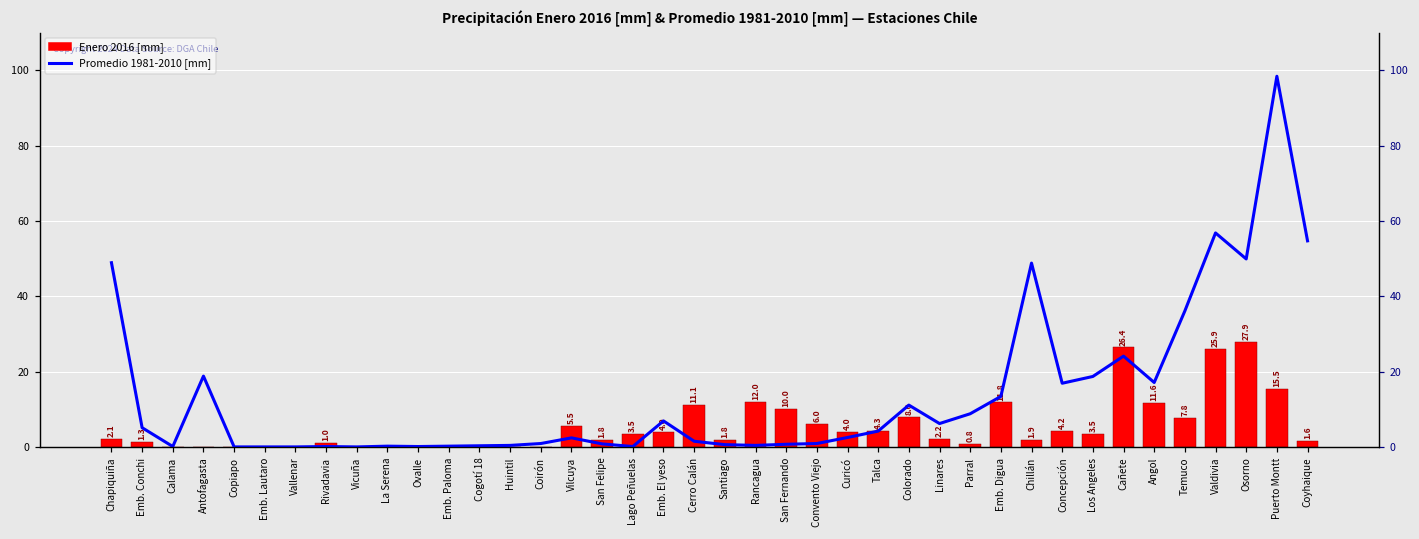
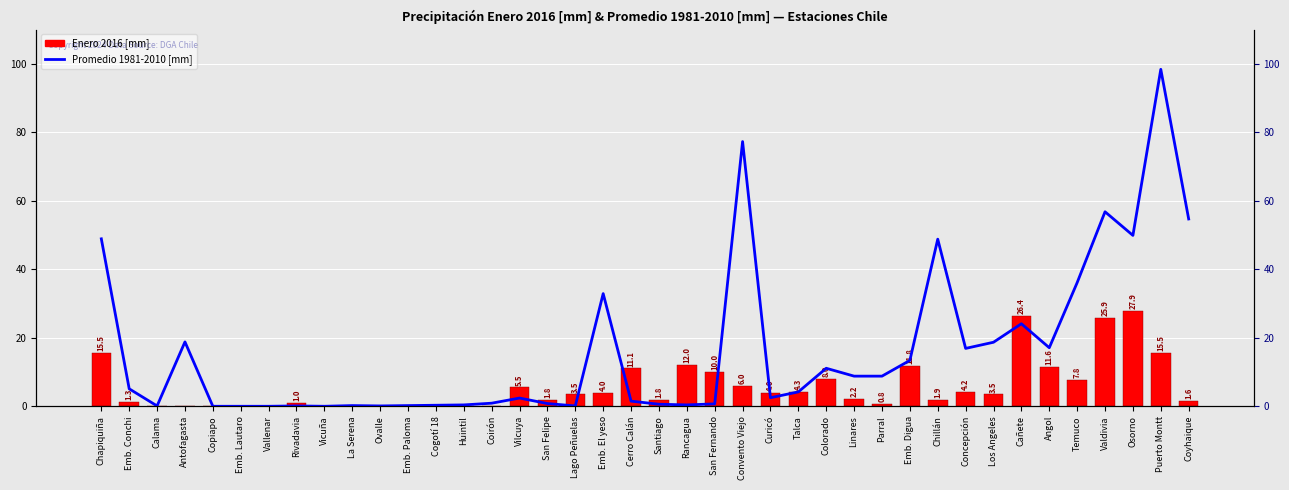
  {
    "Enero 2016 [mm]": {
-     "Chapiquiña": 2.1,
+     "Chapiquiña": 15.5,
      "Rivadavia": 1.0,
      "Vilcuya": 5.5,
      "San Felipe": 1.8,
      "Lago Peñuelas": 3.5,
      "Emb. El yeso": 4.0,
      "Cerro Calán": 11.1,
      "Santiago": 1.8,
      "Rancagua": 12.0,
      "San Fernando": 10.0,
      "Convento Viejo": 6.0,
      "Curicó": 4.0,
      "Talca": 4.3,
      "Linares": 2.2,
      "Parral": 0.8,
      "Chillán": 1.9,
      "Concepción": 4.2,
      "Los Angeles": 3.5,
      "Cañete": 26.4,
      "Temuco": 7.8,
      "Valdivia": 25.9,
      "Osorno": 27.9,
      "Puerto Montt": 15.5,
      "Coyhaique": 1.6
    },
    "Promedio 1981-2010 [mm]": {
      "Chapiquiña": 49,
      "Calama": 0,
      "Antofagasta": 19,
      "Copiapo": 0,
      "Emb. Lautaro": 0,
      "Vallenar": 0,
      "Rivadavia": 0,
      "Vicuña": 0,
      "La Serena": 0,
      "Ovalle": 0,
      "Emb. Paloma": 0,
      "Cogotí 18": 0,
      "Huintil": 0,
      "Coirón": 1,
      "Vilcuya": 2,
      "San Felipe": 1,
      "Lago Peñuelas": 0,
-     "Emb. El yeso": 7,
+     "Emb. El yeso": 33,
      "Cerro Calán": 2,
      "Santiago": 1,
      "Rancagua": 0,
      "San Fernando": 1,
-     "Convento Viejo": 1,
+     "Convento Viejo": 77,
      "Curicó": 3,
-     "Linares": 6,
+     "Linares": 9,
      "Parral": 9,
      "Chillán": 49,
      "Concepción": 17,
      "Los Angeles": 19,
      "Cañete": 24,
      "Temuco": 36,
      "Valdivia": 57,
      "Osorno": 50,
      "Puerto Montt": 98,
      "Coyhaique": 55
    }
  }
